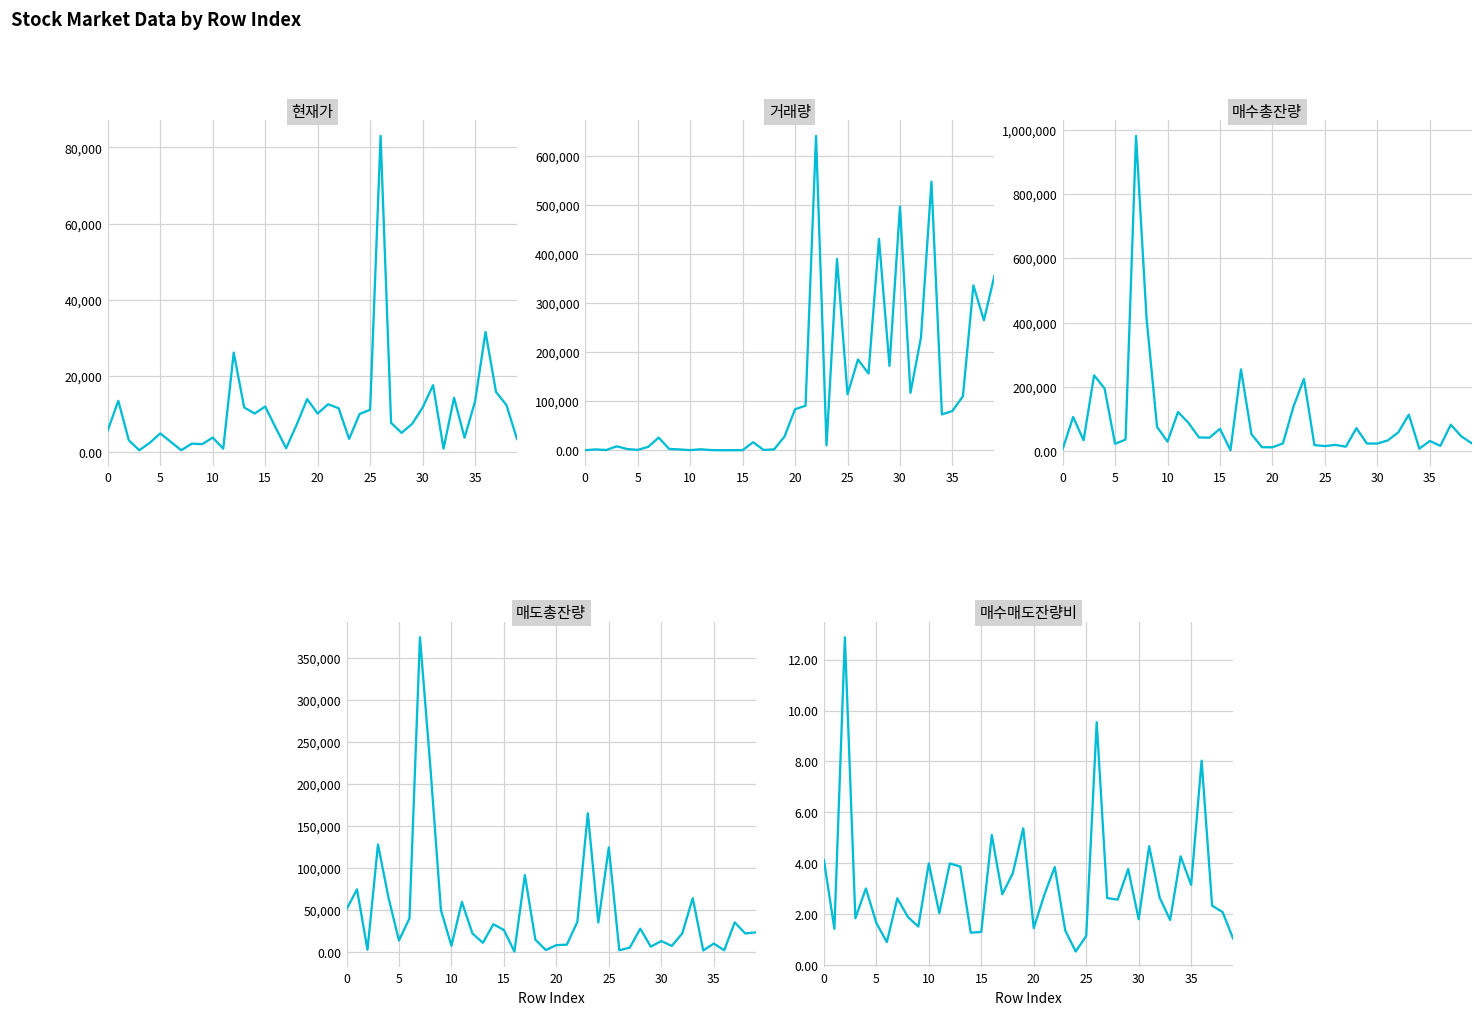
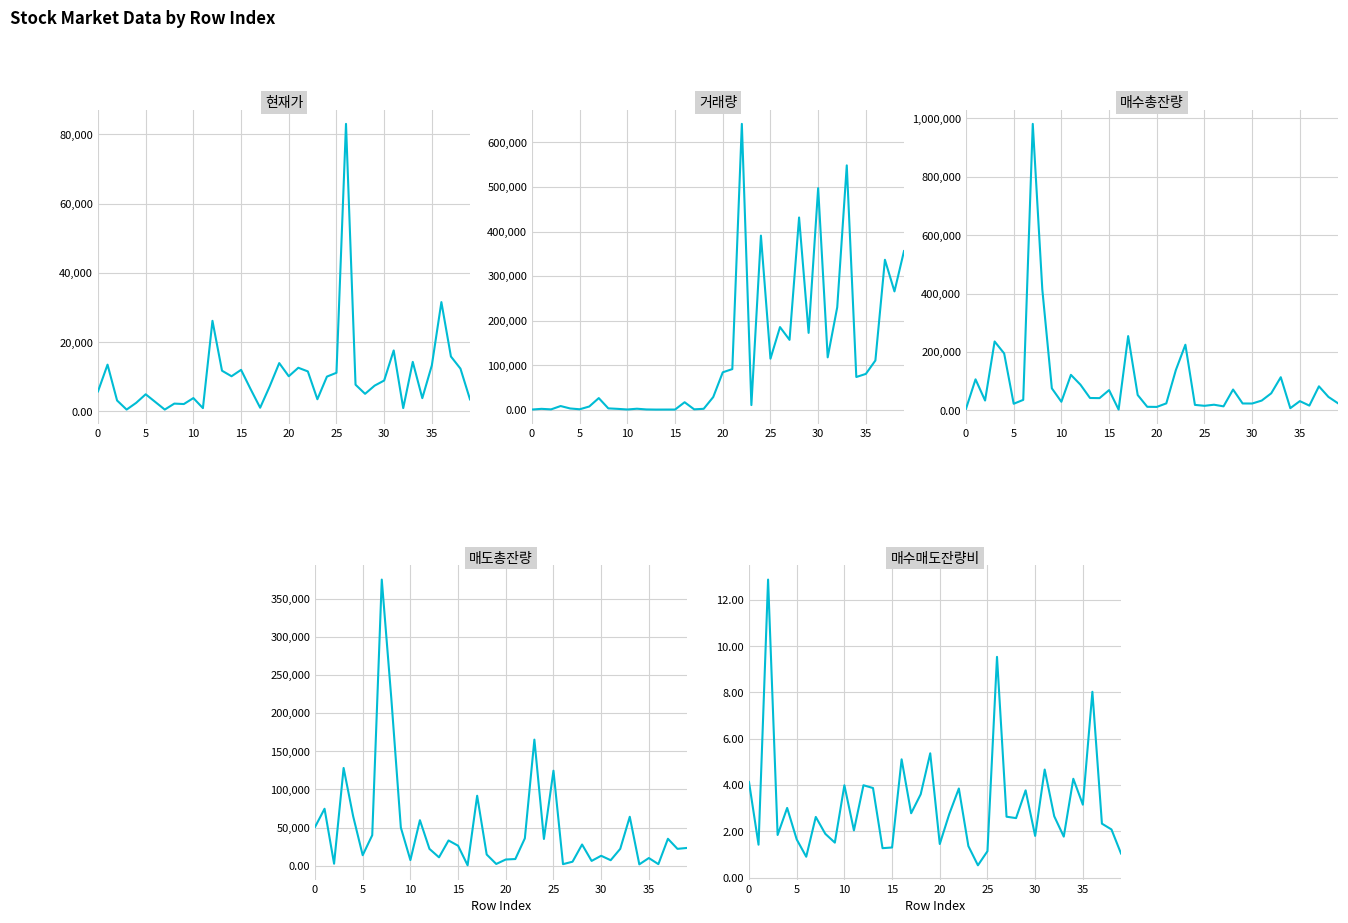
  {
    "현재가": {
      "0": "6,000",
      "5": "5,000",
      "10": "4,000",
      "15": "12,000",
      "20": "10,000",
      "25": "11,000",
-     "30": "12,000",
+     "30": "9,000",
      "35": "13,000"
    },
    "거래량": {
      "0": "0",
      "5": "0",
      "10": "0",
      "15": "0",
      "20": "80,000",
      "25": "110,000",
      "30": "500,000",
      "35": "80,000"
    },
    "매수총잔량": {
      "0": "10,000",
      "5": "20,000",
      "10": "30,000",
      "15": "70,000",
      "20": "10,000",
      "25": "20,000",
      "30": "20,000",
      "35": "30,000"
    },
    "매도총잔량": {
      "0": "50,000",
      "5": "10,000",
      "10": "10,000",
      "15": "30,000",
      "20": "10,000",
      "25": "120,000",
      "30": "10,000",
      "35": "10,000"
    },
    "매수매도잔량비": {
      "0": "4.1",
      "5": "1.7",
      "10": "4.0",
      "15": "1.3",
      "20": "1.5",
      "25": "1.1",
      "30": "1.8",
      "35": "3.2"
    }
  }
